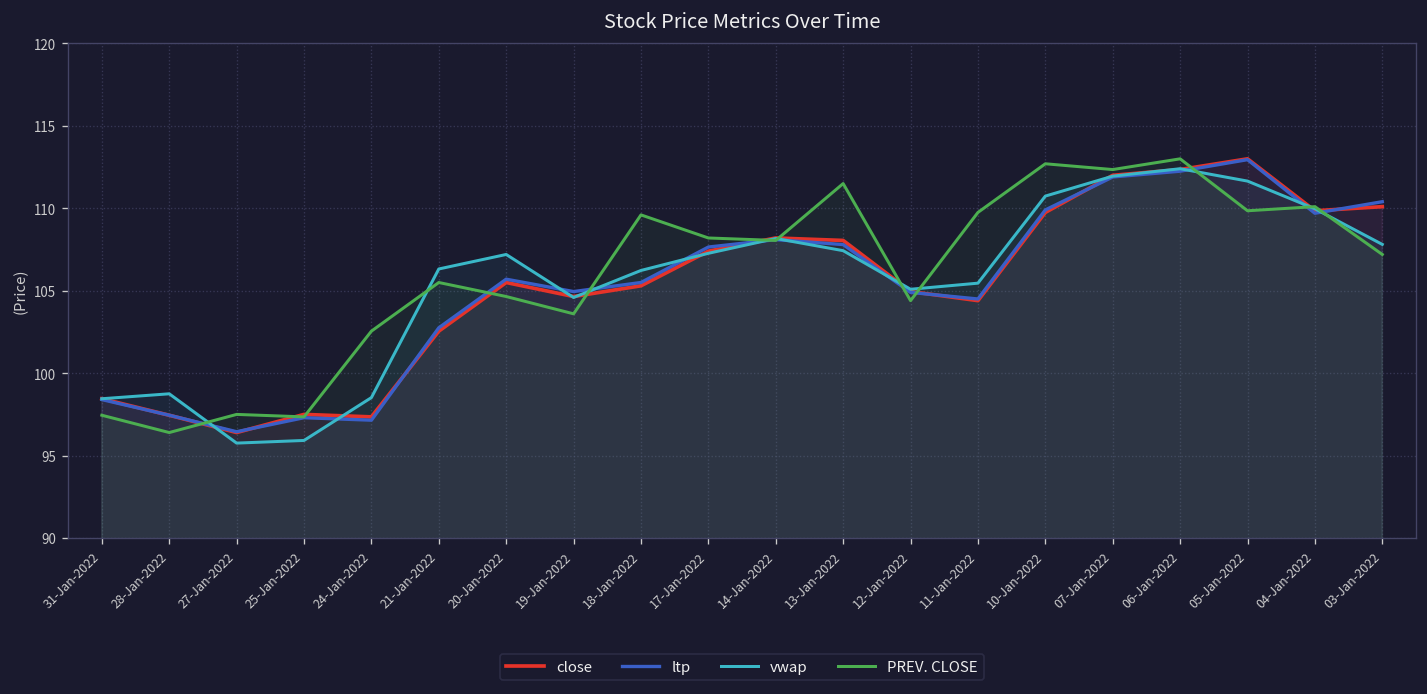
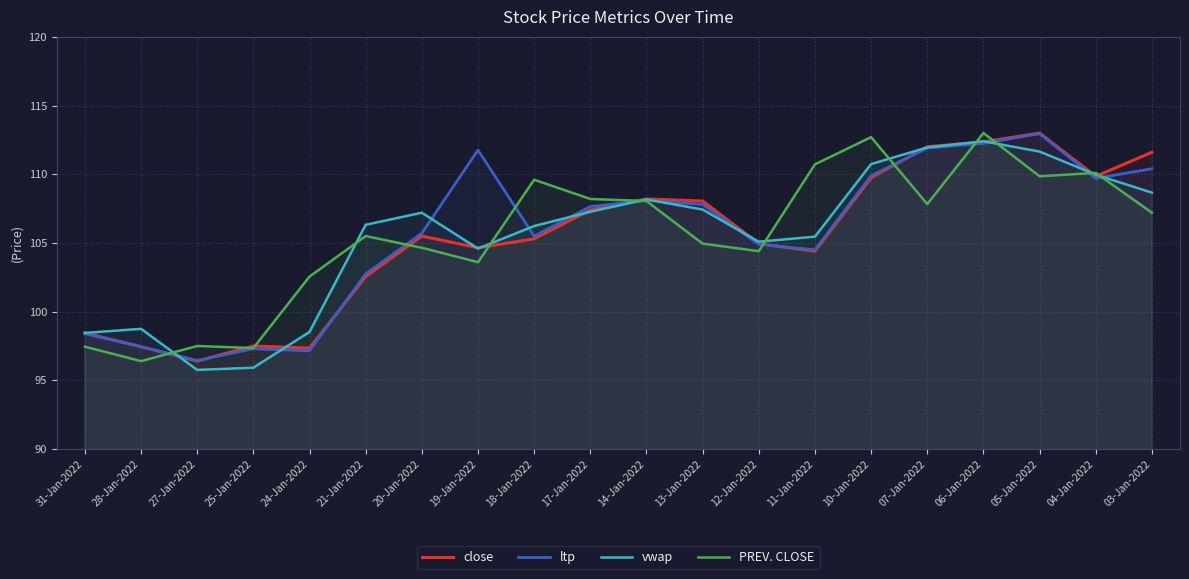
  {
    "close": {
      "24-Jan-2022": 97.4,
      "21-Jan-2022": 102.6,
      "20-Jan-2022": 105.5,
      "18-Jan-2022": 105.3,
      "13-Jan-2022": 108.1,
-     "03-Jan-2022": 110.1
+     "03-Jan-2022": 111.6
    },
    "ltp": {
      "24-Jan-2022": 97.2,
      "21-Jan-2022": 102.8,
      "20-Jan-2022": 105.7,
-     "19-Jan-2022": 105.0,
+     "19-Jan-2022": 111.8,
      "18-Jan-2022": 105.5,
      "17-Jan-2022": 107.7,
      "13-Jan-2022": 107.8,
      "03-Jan-2022": 110.4
    },
    "vwap": {
      "28-Jan-2022": 98.8,
      "27-Jan-2022": 95.8,
      "25-Jan-2022": 95.9,
      "24-Jan-2022": 98.5,
      "21-Jan-2022": 106.3,
      "20-Jan-2022": 107.2,
      "18-Jan-2022": 106.2,
      "13-Jan-2022": 107.4,
      "11-Jan-2022": 105.5,
      "10-Jan-2022": 110.7,
      "05-Jan-2022": 111.7,
-     "03-Jan-2022": 107.8
+     "03-Jan-2022": 108.7
    },
    "PREV. CLOSE": {
      "31-Jan-2022": 97.5,
      "28-Jan-2022": 96.4,
      "27-Jan-2022": 97.5,
      "24-Jan-2022": 102.6,
      "21-Jan-2022": 105.5,
      "20-Jan-2022": 104.7,
      "19-Jan-2022": 103.6,
      "18-Jan-2022": 109.6,
      "17-Jan-2022": 108.2,
-     "13-Jan-2022": 111.5,
+     "13-Jan-2022": 105.0,
      "12-Jan-2022": 104.4,
-     "11-Jan-2022": 109.8,
+     "11-Jan-2022": 110.7,
      "10-Jan-2022": 112.7,
-     "07-Jan-2022": 112.4,
+     "07-Jan-2022": 107.8,
      "06-Jan-2022": 113.0,
      "05-Jan-2022": 109.9,
      "03-Jan-2022": 107.2
    }
  }
